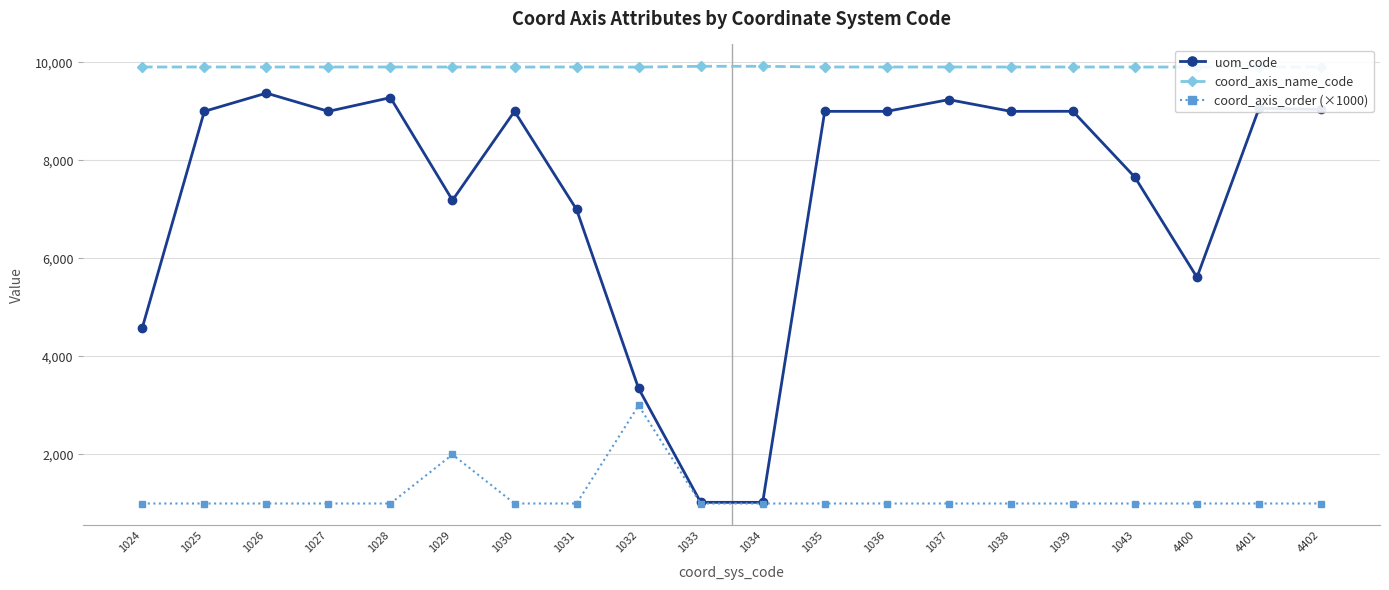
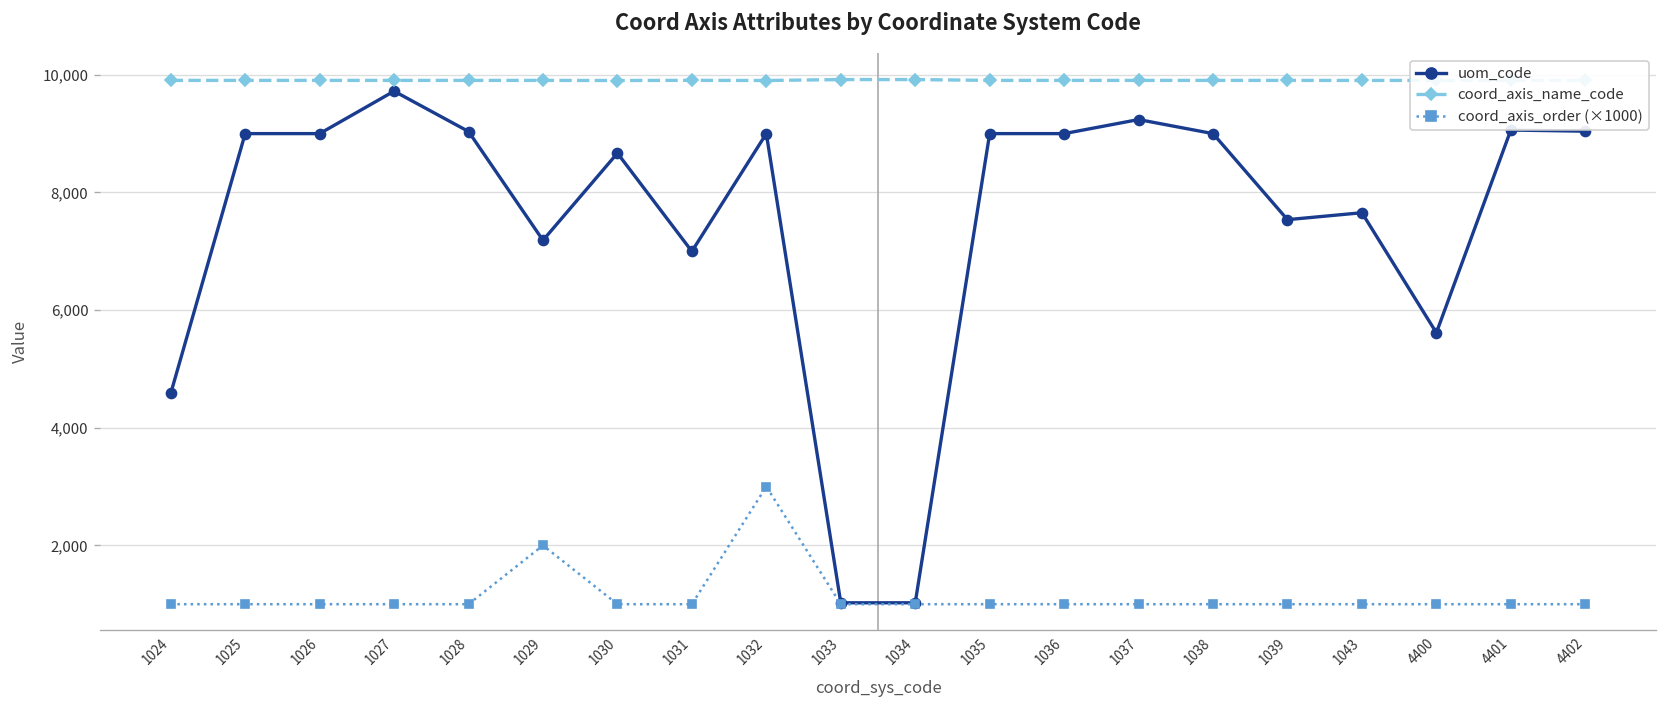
  {
    "uom_code": {
      "1024": "4,600",
      "1025": "9,000",
-     "1026": "9,400",
-     "1027": "9,000",
-     "1028": "9,300",
+     "1026": "9,000",
+     "1027": "9,700",
+     "1028": "9,000",
      "1029": "7,200",
-     "1030": "9,000",
+     "1030": "8,700",
      "1031": "7,000",
-     "1032": "3,300",
+     "1032": "9,000",
      "1035": "9,000",
      "1036": "9,000",
      "1037": "9,200",
      "1038": "9,000",
-     "1039": "9,000",
+     "1039": "7,500",
      "1043": "7,700",
      "4400": "5,600"
    }
  }
